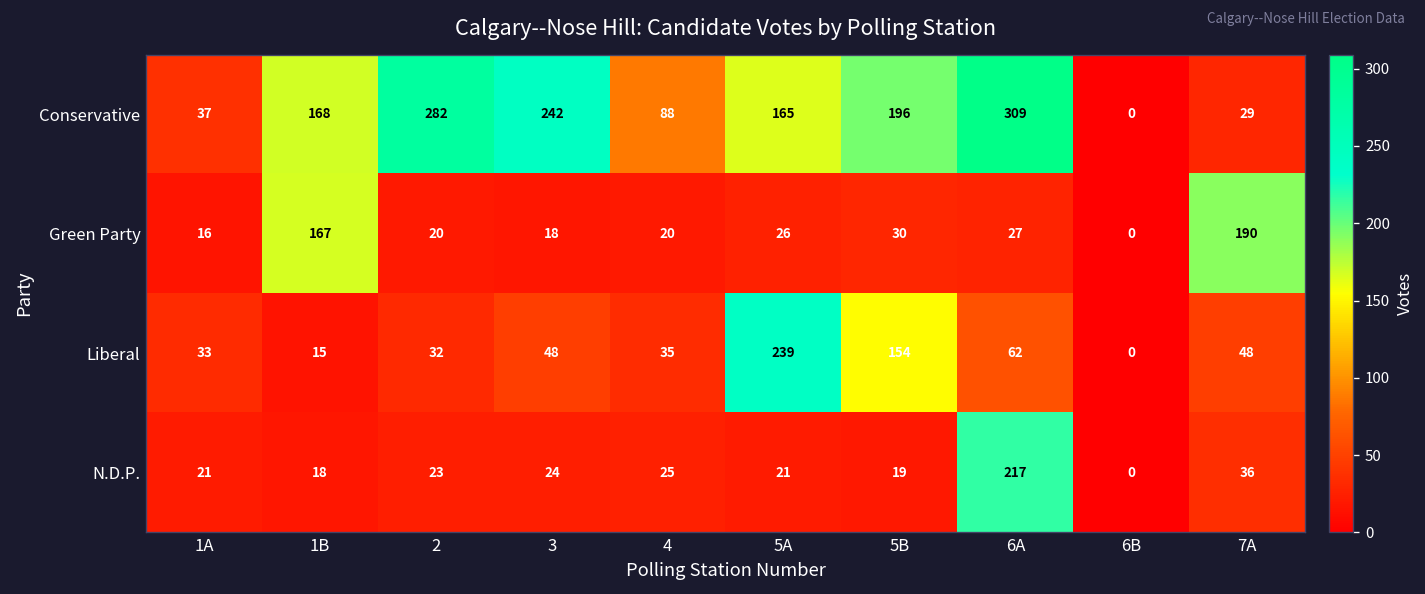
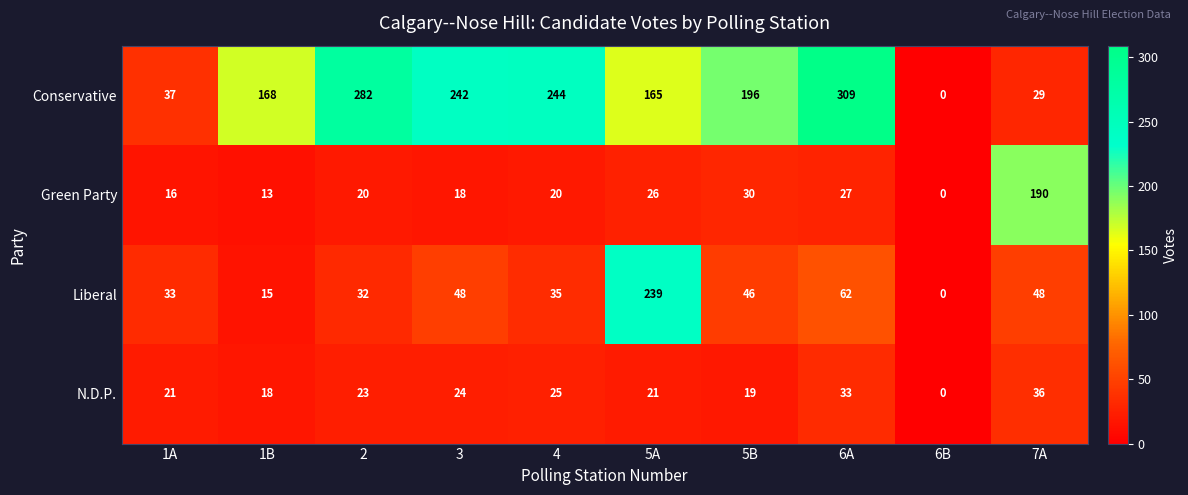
  {
    "Conservative": {
      "1A": 37,
      "1B": 168,
      "2": 282,
      "3": 242,
-     "4": 88,
+     "4": 244,
      "5A": 165,
      "5B": 196,
      "6A": 309,
      "6B": 0,
      "7A": 29
    },
    "Green Party": {
      "1A": 16,
-     "1B": 167,
+     "1B": 13,
      "2": 20,
      "3": 18,
      "4": 20,
      "5A": 26,
      "5B": 30,
      "6A": 27,
      "6B": 0,
      "7A": 190
    },
    "Liberal": {
      "1A": 33,
      "1B": 15,
      "2": 32,
      "3": 48,
      "4": 35,
      "5A": 239,
-     "5B": 154,
+     "5B": 46,
      "6A": 62,
      "6B": 0,
      "7A": 48
    },
    "N.D.P.": {
      "1A": 21,
      "1B": 18,
      "2": 23,
      "3": 24,
      "4": 25,
      "5A": 21,
      "5B": 19,
-     "6A": 217,
+     "6A": 33,
      "6B": 0,
      "7A": 36
    }
  }
